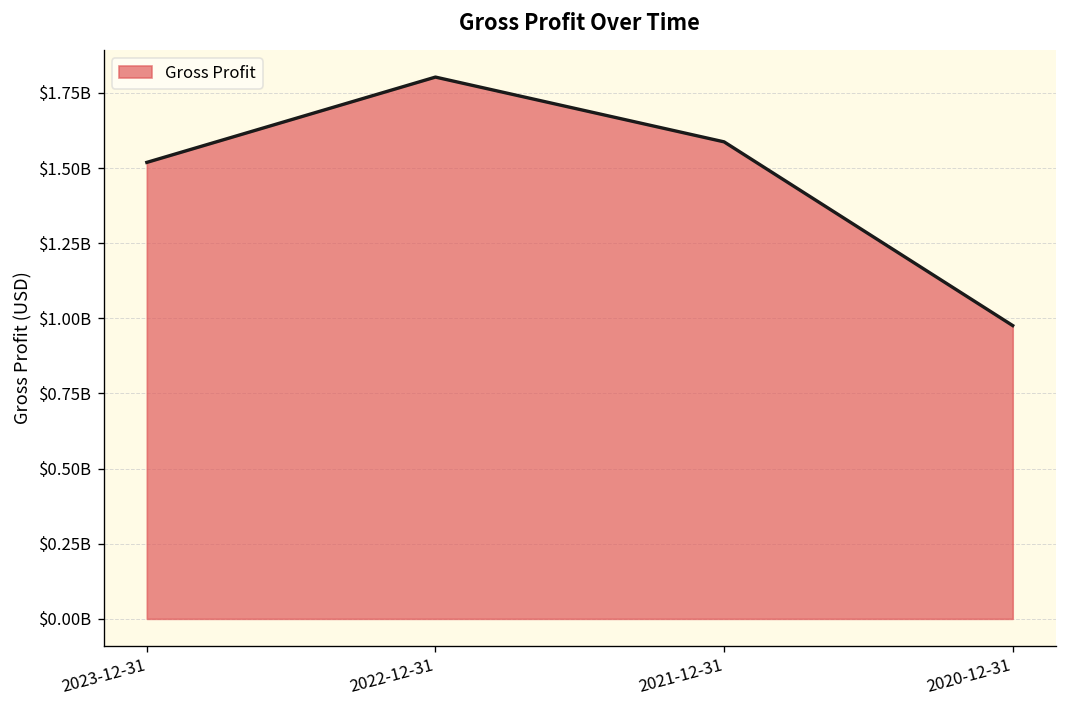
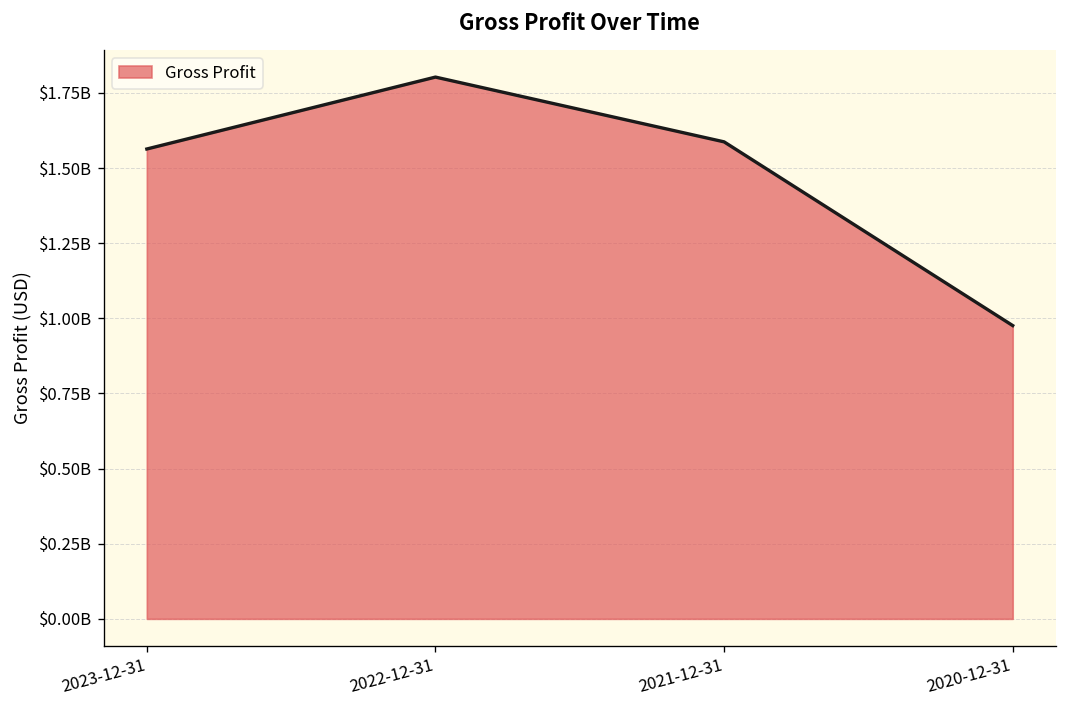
  {
-   "2023-12-31": "$1520000000",
+   "2023-12-31": "$1560000000",
    "2022-12-31": "$1800000000",
    "2021-12-31": "$1590000000",
    "2020-12-31": "$980000000"
  }
